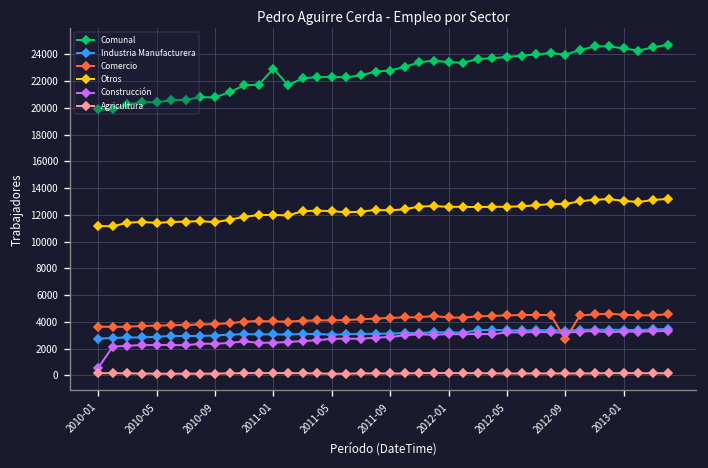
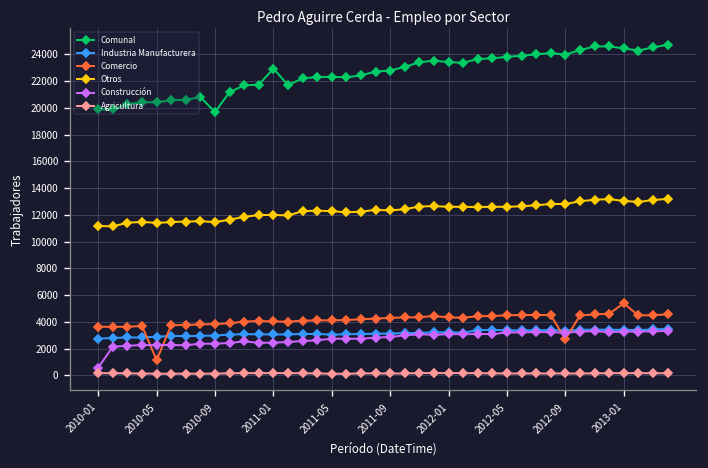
  {
    "Comunal": {
-     "2010-09": 20800,
+     "2010-09": 19700,
      "2011-01": 22900,
      "2011-05": 22300,
      "2011-09": 22800,
      "2012-01": 23400,
      "2012-05": 23800,
      "2012-09": 24000,
      "2013-01": 24400
    },
    "Industria Manufacturera": {
      "2010-01": 2800,
      "2010-05": 2900,
      "2010-09": 3000,
      "2011-01": 3100,
      "2011-05": 3000,
      "2011-09": 3100
    },
    "Comercio": {
      "2010-01": 3600,
-     "2010-05": 3700,
+     "2010-05": 1100,
      "2010-09": 3800,
      "2011-01": 4000,
      "2011-05": 4100,
      "2011-09": 4300,
      "2012-01": 4300,
      "2012-05": 4500,
      "2012-09": 2700,
-     "2013-01": 4500
+     "2013-01": 5400
    },
    "Otros": {
      "2010-01": 11200,
      "2010-05": 11400,
      "2010-09": 11500,
      "2011-01": 12000,
      "2011-05": 12300,
      "2011-09": 12300,
      "2012-01": 12600,
      "2012-05": 12600,
      "2012-09": 12800,
      "2013-01": 13100
    },
    "Construcción": {
      "2010-01": 600,
      "2010-05": 2300,
      "2010-09": 2400,
      "2011-01": 2500,
      "2011-05": 2700,
      "2011-09": 2900
    },
    "Agricultura": {
      "2010-01": 200,
      "2010-05": 100,
      "2010-09": 100,
      "2011-01": 200,
      "2011-05": 100,
      "2011-09": 100,
      "2012-01": 200,
      "2012-05": 100,
      "2012-09": 100,
      "2013-01": 200
    }
  }
